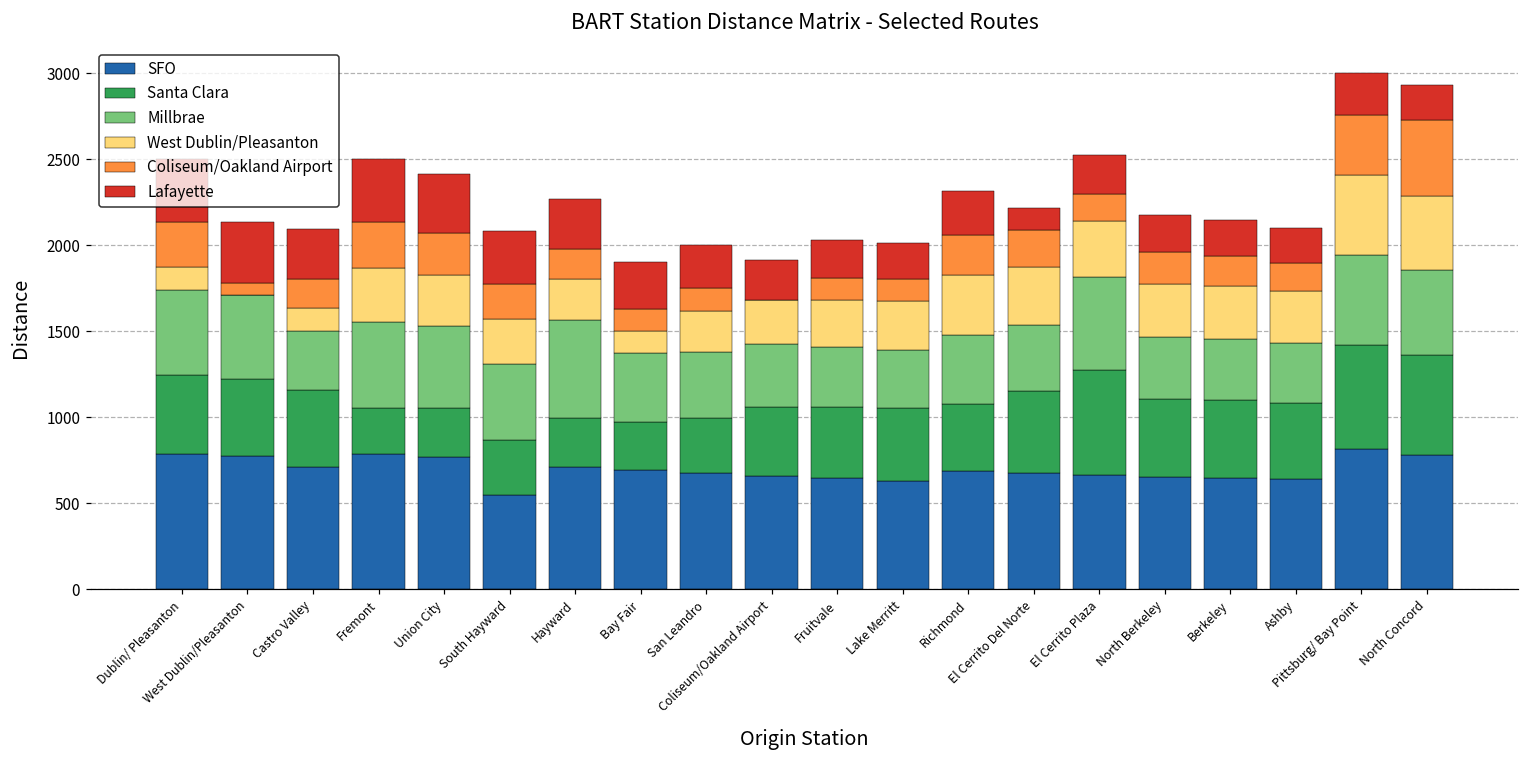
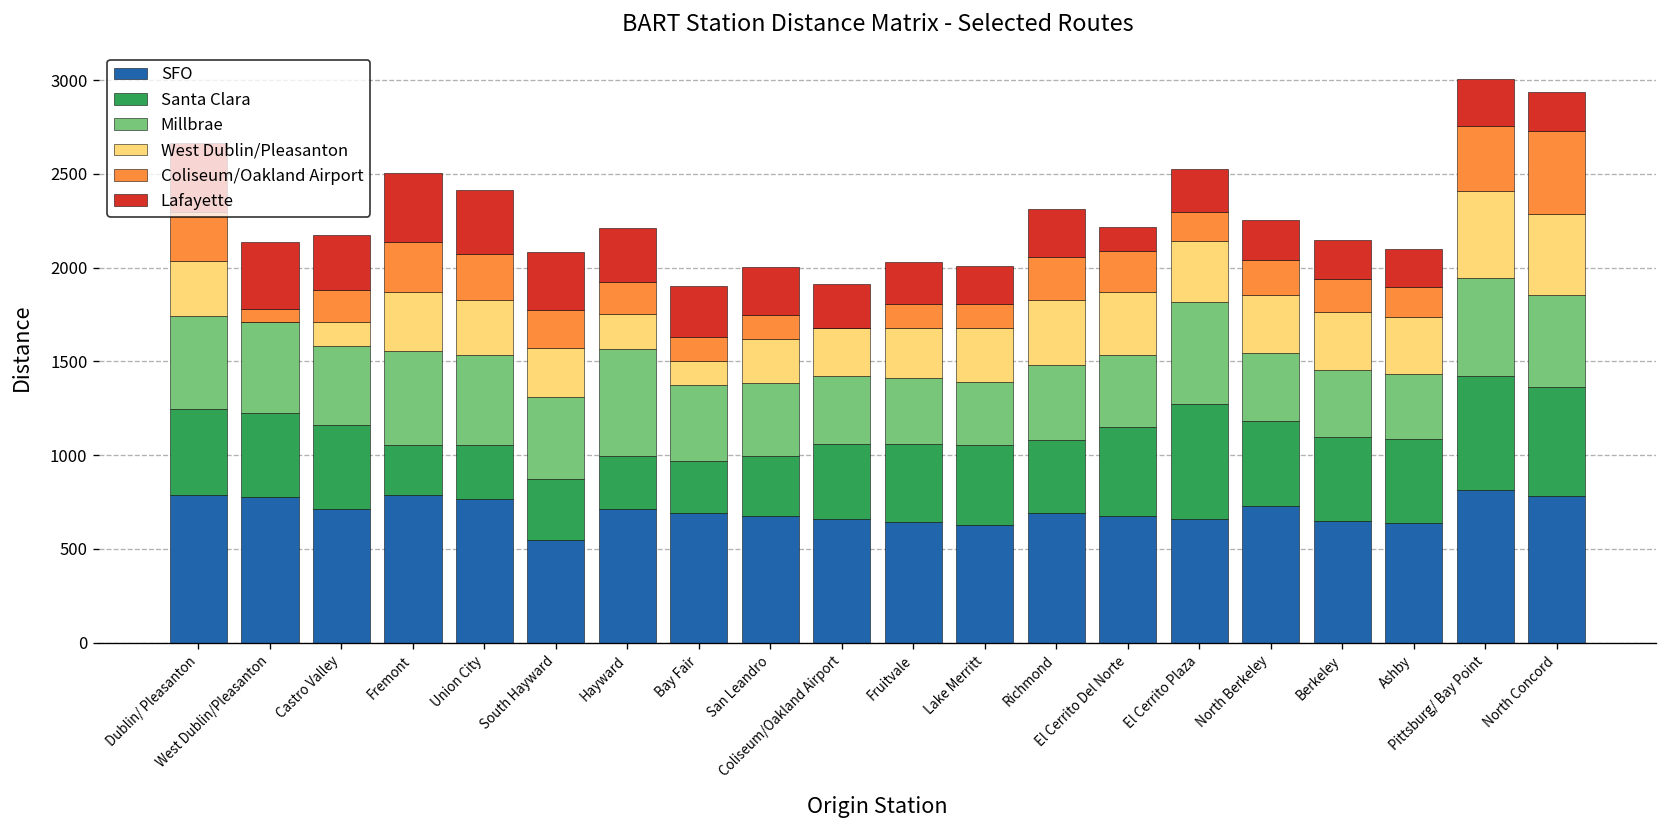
  {
    "SFO": {
      "Dublin/ Pleasanton": 790,
      "West Dublin/Pleasanton": 780,
      "Castro Valley": 710,
      "Fremont": 790,
      "Union City": 770,
      "South Hayward": 550,
      "Hayward": 710,
      "Bay Fair": 690,
      "San Leandro": 680,
      "Coliseum/Oakland Airport": 660,
      "Fruitvale": 640,
      "Lake Merritt": 630,
      "Richmond": 690,
      "El Cerrito Del Norte": 680,
      "El Cerrito Plaza": 660,
-     "North Berkeley": 650,
+     "North Berkeley": 730,
      "Berkeley": 650,
      "Ashby": 640,
      "Pittsburg/ Bay Point": 820,
      "North Concord": 780
    },
    "Santa Clara": {
      "Dublin/ Pleasanton": 460,
      "West Dublin/Pleasanton": 450,
      "Castro Valley": 450,
      "Fremont": 270,
      "Union City": 290,
      "South Hayward": 330,
      "Hayward": 280,
      "Bay Fair": 280,
      "San Leandro": 320,
      "Coliseum/Oakland Airport": 400,
      "Fruitvale": 410,
      "Lake Merritt": 430,
      "Richmond": 390,
      "El Cerrito Del Norte": 480,
      "El Cerrito Plaza": 610,
      "North Berkeley": 460,
      "Berkeley": 450,
      "Ashby": 440,
      "Pittsburg/ Bay Point": 610,
      "North Concord": 580
    },
    "Millbrae": {
      "Dublin/ Pleasanton": 500,
      "West Dublin/Pleasanton": 490,
-     "Castro Valley": 340,
+     "Castro Valley": 420,
      "Fremont": 500,
      "Union City": 480,
      "South Hayward": 440,
      "Hayward": 570,
      "Bay Fair": 400,
      "San Leandro": 390,
      "Coliseum/Oakland Airport": 370,
      "Fruitvale": 350,
      "Lake Merritt": 340,
      "Richmond": 400,
      "El Cerrito Del Norte": 390,
      "El Cerrito Plaza": 540,
      "North Berkeley": 360,
      "Berkeley": 360,
      "Ashby": 350,
      "Pittsburg/ Bay Point": 530,
      "North Concord": 490
    },
    "West Dublin/Pleasanton": {
-     "Dublin/ Pleasanton": 130,
+     "Dublin/ Pleasanton": 290,
      "West Dublin/Pleasanton": 0,
      "Castro Valley": 130,
      "Fremont": 320,
      "Union City": 290,
      "South Hayward": 260,
-     "Hayward": 240,
+     "Hayward": 190,
      "Bay Fair": 130,
      "San Leandro": 240,
      "Coliseum/Oakland Airport": 260,
      "Fruitvale": 270,
      "Lake Merritt": 290,
      "Richmond": 350,
      "El Cerrito Del Norte": 340,
      "El Cerrito Plaza": 330,
      "North Berkeley": 310,
      "Berkeley": 310,
      "Ashby": 300,
      "Pittsburg/ Bay Point": 470,
      "North Concord": 430
    },
    "Coliseum/Oakland Airport": {
      "West Dublin/Pleasanton": 70,
      "Castro Valley": 170,
      "Fremont": 270,
      "Union City": 250,
      "South Hayward": 200,
      "Hayward": 170,
      "Bay Fair": 130,
      "San Leandro": 130,
      "Coliseum/Oakland Airport": 0,
      "Fruitvale": 130,
      "Lake Merritt": 130,
      "Richmond": 230,
      "El Cerrito Del Norte": 220,
      "El Cerrito Plaza": 150,
      "North Berkeley": 190,
      "Berkeley": 180,
      "Ashby": 160,
      "Pittsburg/ Bay Point": 350,
      "North Concord": 450
    },
    "Lafayette": {
      "West Dublin/Pleasanton": 350,
      "Castro Valley": 290,
      "Fremont": 370,
      "Union City": 340,
      "South Hayward": 310,
      "Hayward": 290,
      "Bay Fair": 270,
      "San Leandro": 260,
      "Coliseum/Oakland Airport": 230,
      "Fruitvale": 220,
      "Lake Merritt": 210,
      "Richmond": 260,
      "El Cerrito Del Norte": 130,
      "El Cerrito Plaza": 230,
      "North Berkeley": 220,
      "Berkeley": 210,
      "Ashby": 200,
      "Pittsburg/ Bay Point": 250,
      "North Concord": 210
    }
  }
